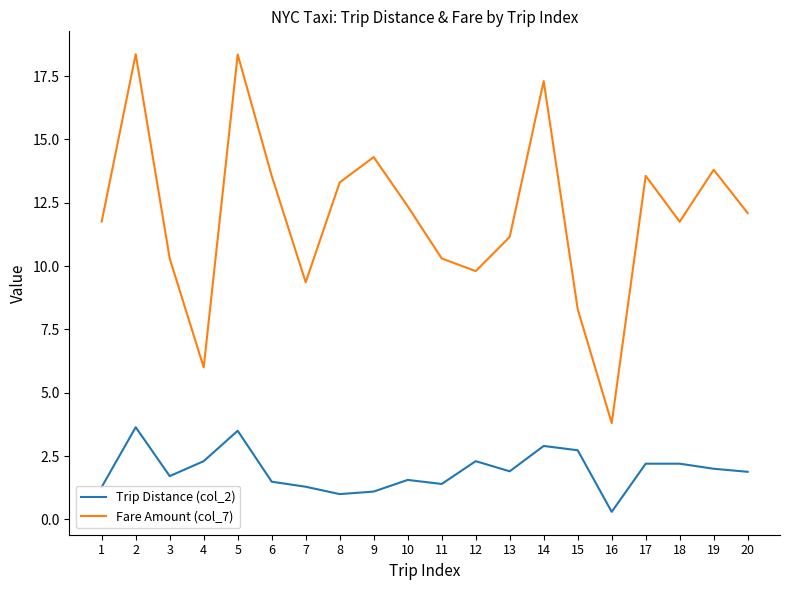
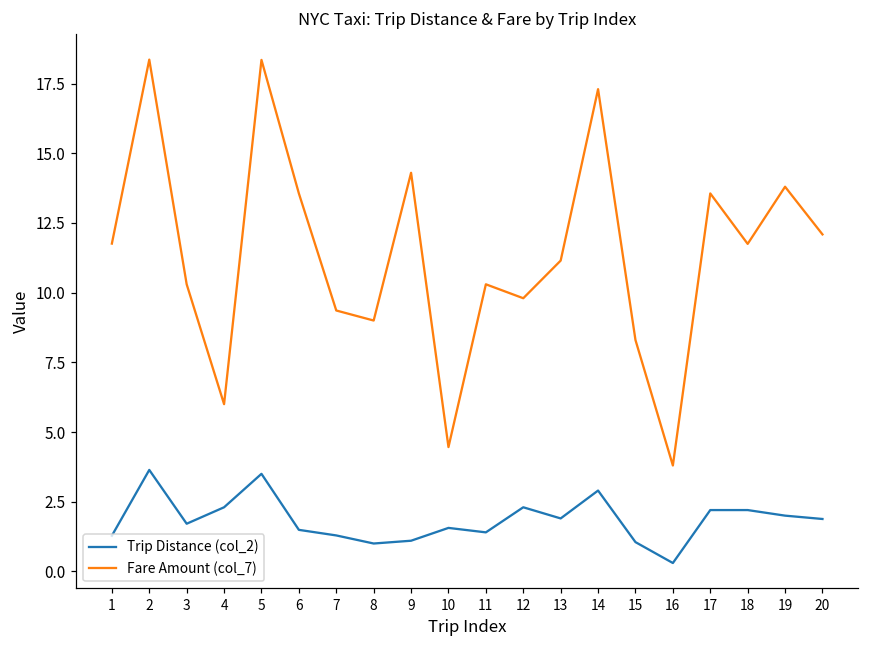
  {
    "Trip Distance (col_2)": {
      "2": 3.6,
      "3": 1.7,
      "4": 2.3,
      "5": 3.5,
      "6": 1.5,
      "7": 1.3,
      "8": 1.0,
      "9": 1.1,
      "10": 1.6,
      "11": 1.4,
      "12": 2.3,
      "13": 1.9,
      "14": 2.9,
-     "15": 2.7,
+     "15": 1.1,
      "16": 0.3,
      "17": 2.2,
      "18": 2.2,
      "19": 2.0,
      "20": 1.9
    },
    "Fare Amount (col_7)": {
      "1": 11.8,
      "2": 18.4,
      "3": 10.3,
      "4": 6.0,
      "5": 18.4,
      "6": 13.6,
      "7": 9.4,
-     "8": 13.3,
+     "8": 9.0,
      "9": 14.3,
-     "10": 12.4,
+     "10": 4.5,
      "11": 10.3,
      "12": 9.8,
      "13": 11.2,
      "14": 17.3,
      "15": 8.3,
      "16": 3.8,
      "17": 13.6,
      "18": 11.8,
      "19": 13.8,
      "20": 12.1
    }
  }
